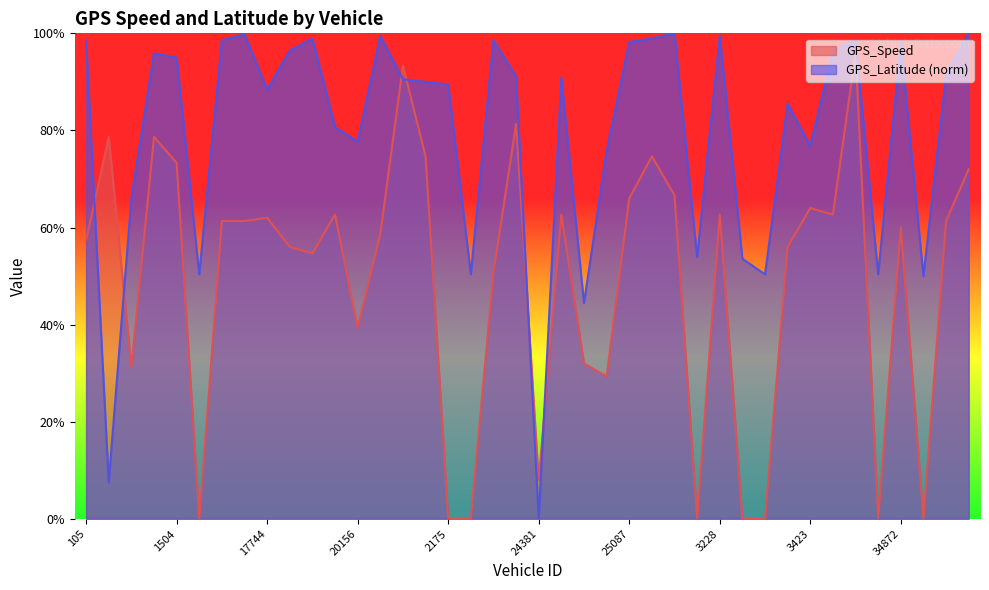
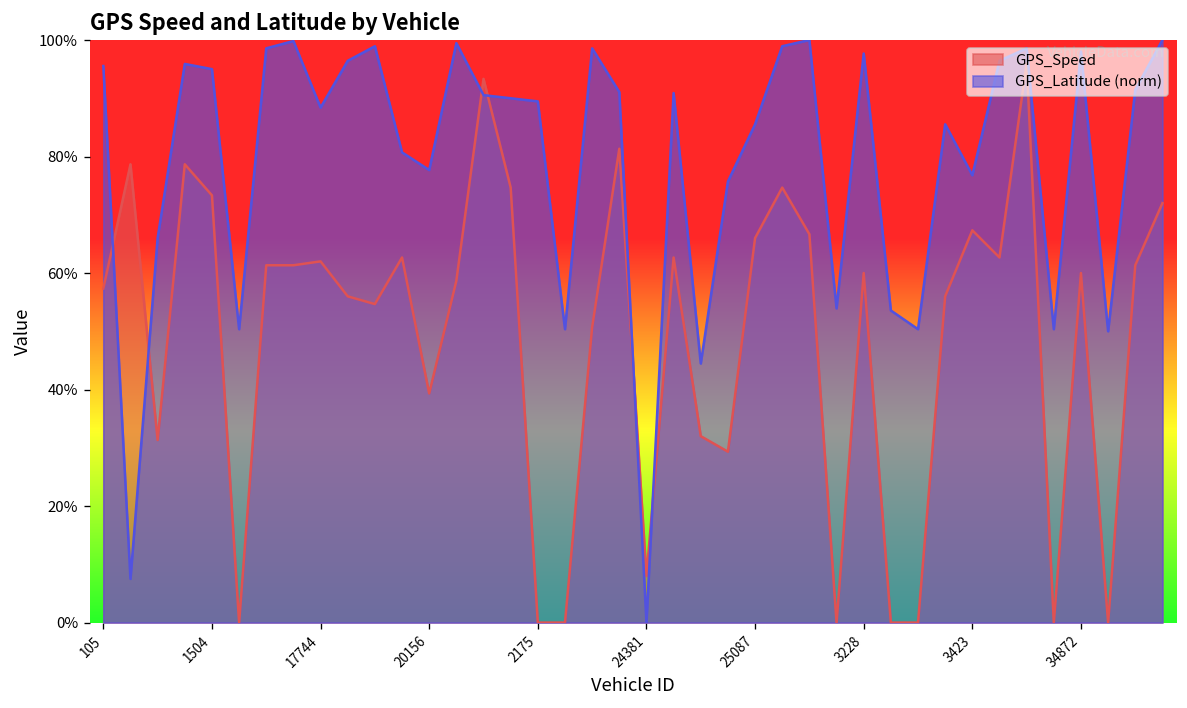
  {
    "GPS_Speed": {
      "105": "57%",
      "1504": "73%",
      "17744": "62%",
      "20156": "39%",
      "2175": "0%",
      "24381": "8%",
      "25087": "66%",
-     "3228": "63%",
-     "3423": "64%",
+     "3228": "60%",
+     "3423": "67%",
      "34872": "60%"
    },
    "GPS_Latitude (norm)": {
-     "105": "99%",
+     "105": "96%",
      "1504": "95%",
      "17744": "88%",
      "20156": "78%",
      "2175": "89%",
      "24381": "0%",
-     "25087": "98%",
-     "3228": "99%",
+     "25087": "86%",
+     "3228": "98%",
      "3423": "77%"
    }
  }
